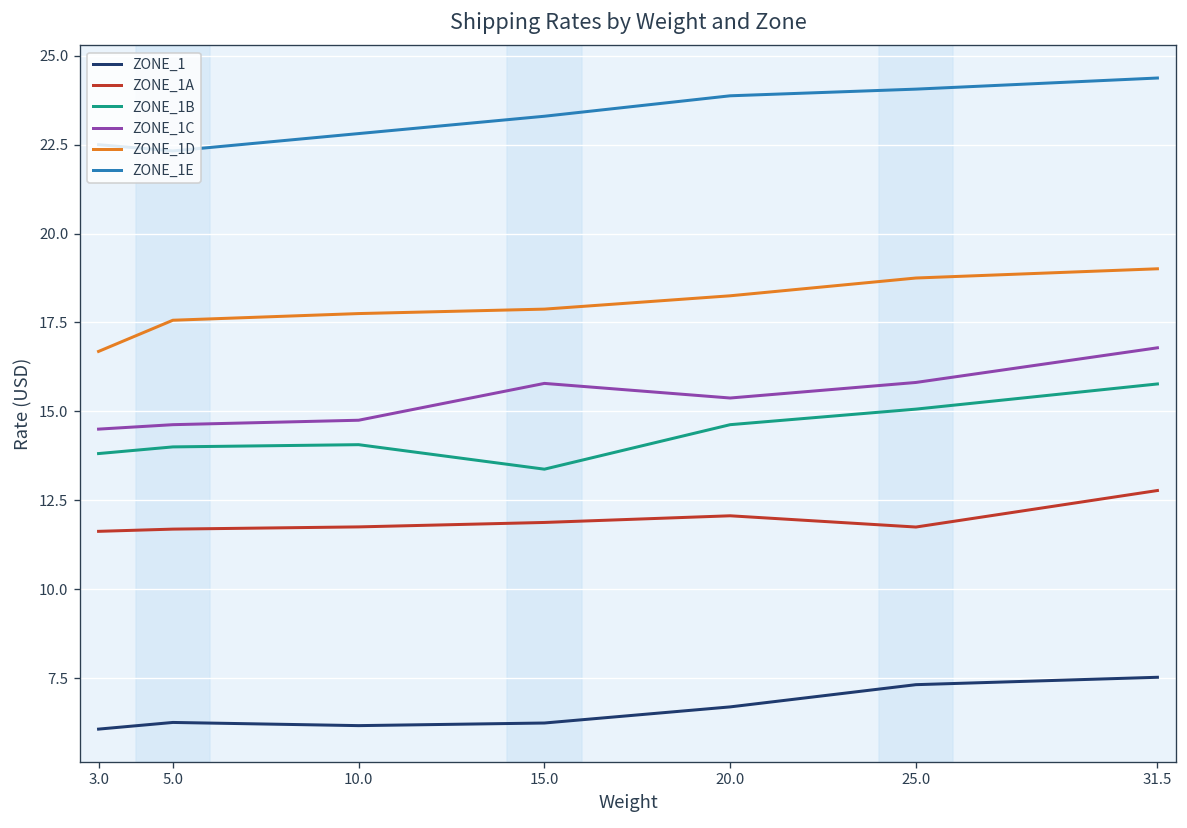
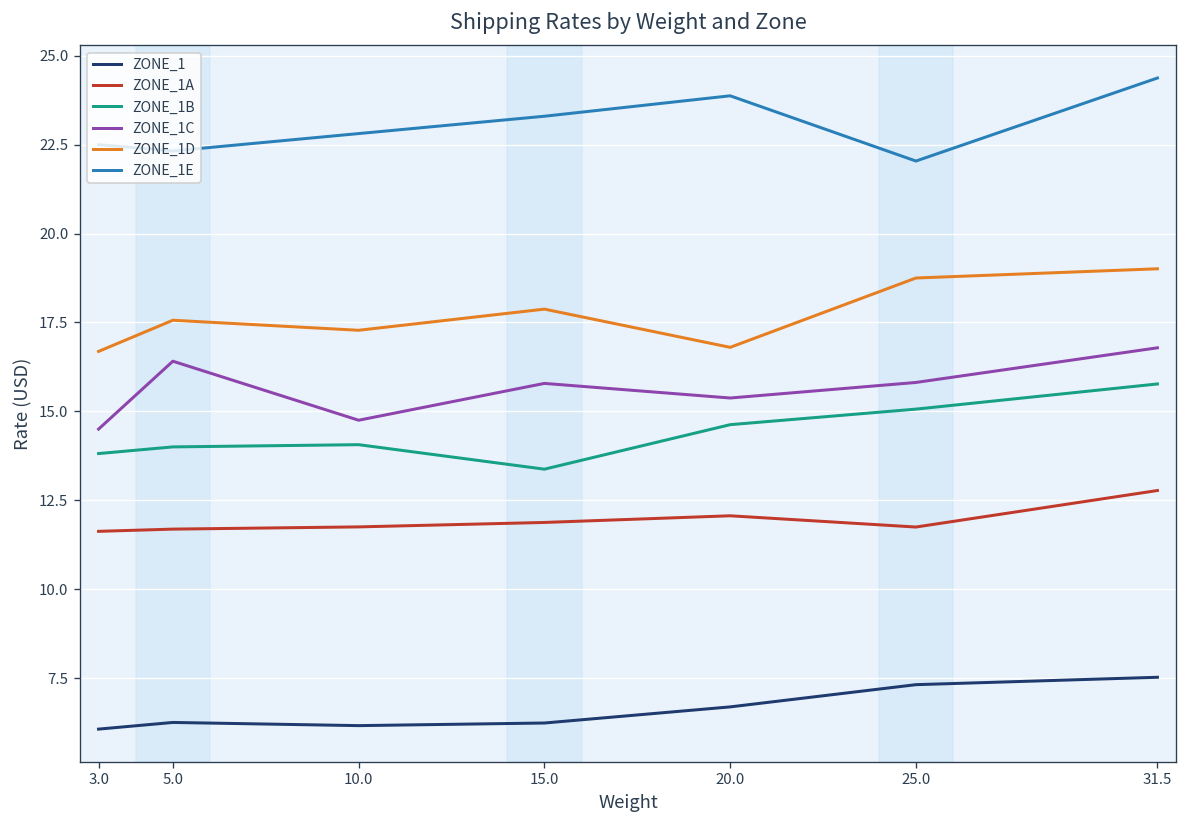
  {
    "ZONE_1": {
      "3.0": 6.1,
      "5.0": 6.3,
      "10.0": 6.2,
      "15.0": 6.2,
      "20.0": 6.7,
      "25.0": 7.3,
      "31.5": 7.5
    },
    "ZONE_1A": {
      "3.0": 11.6,
      "5.0": 11.7,
      "10.0": 11.8,
      "15.0": 11.9,
      "20.0": 12.1,
      "25.0": 11.7,
      "31.5": 12.8
    },
    "ZONE_1B": {
      "3.0": 13.8,
      "5.0": 14.0,
      "10.0": 14.1,
      "15.0": 13.4,
      "20.0": 14.6,
      "25.0": 15.1,
      "31.5": 15.8
    },
    "ZONE_1C": {
      "3.0": 14.5,
-     "5.0": 14.6,
+     "5.0": 16.4,
      "10.0": 14.8,
      "15.0": 15.8,
      "20.0": 15.4,
      "25.0": 15.8,
      "31.5": 16.8
    },
    "ZONE_1D": {
      "3.0": 16.7,
      "5.0": 17.6,
-     "10.0": 17.8,
+     "10.0": 17.3,
      "15.0": 17.9,
-     "20.0": 18.3,
+     "20.0": 16.8,
      "25.0": 18.8,
      "31.5": 19.0
    },
    "ZONE_1E": {
      "10.0": 22.8,
      "15.0": 23.3,
      "20.0": 23.9,
-     "25.0": 24.1,
+     "25.0": 22.0,
      "31.5": 24.4
    }
  }
